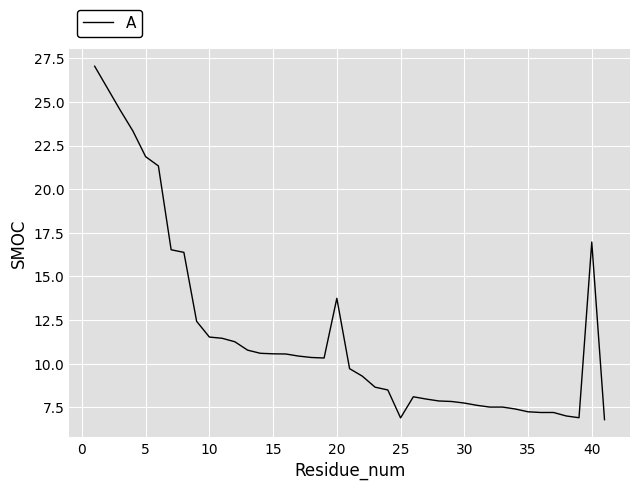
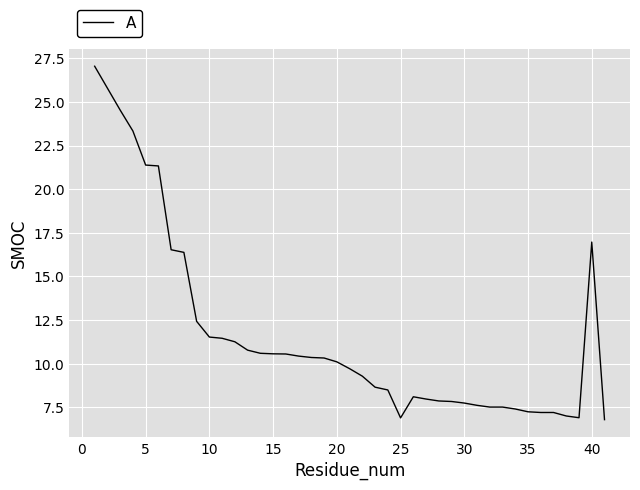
  {
-   "5": 21.9,
+   "5": 21.4,
    "10": 11.5,
    "15": 10.6,
-   "20": 13.8,
+   "20": 10.1,
    "25": 6.9,
    "30": 7.8,
    "35": 7.3,
    "40": 17.0
  }
